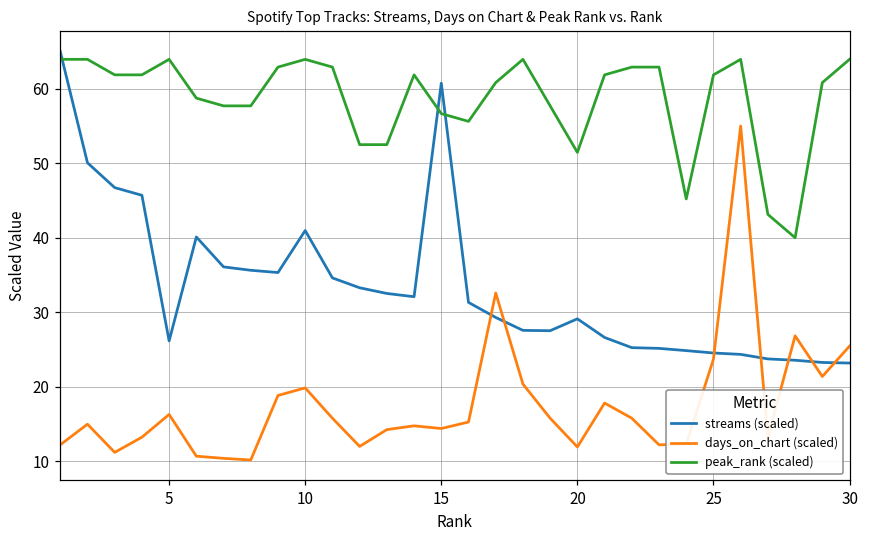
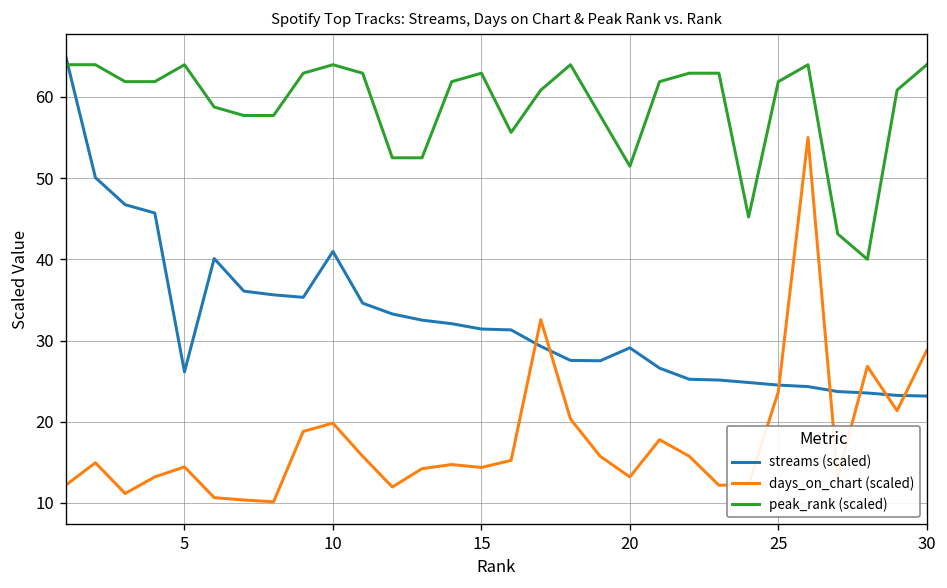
  {
    "streams (scaled)": {
      "5": 26,
      "10": 41,
-     "15": 61,
+     "15": 31,
      "20": 29,
      "25": 25,
      "30": 23
    },
    "days_on_chart (scaled)": {
-     "5": 16,
+     "5": 14,
      "10": 20,
      "15": 14,
-     "20": 12,
+     "20": 13,
      "25": 24,
-     "30": 25
+     "30": 29
    },
    "peak_rank (scaled)": {
      "5": 64,
      "10": 64,
-     "15": 57,
+     "15": 63,
      "20": 51,
      "25": 62,
      "30": 64
    }
  }
